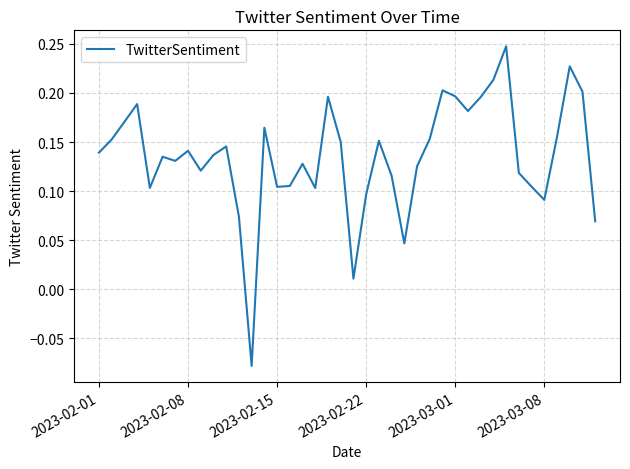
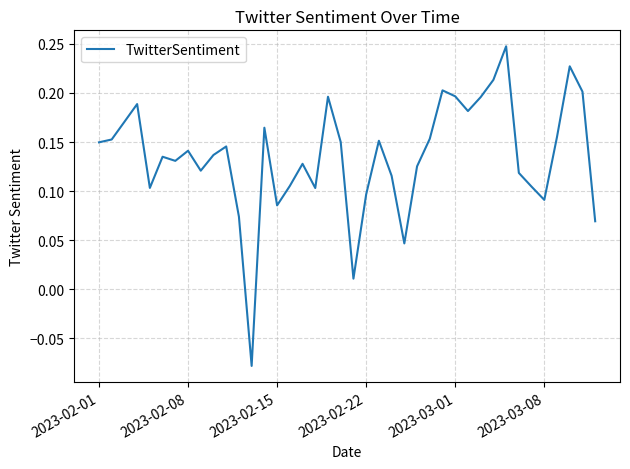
  {
-   "2023-02-01": 0.14,
+   "2023-02-01": 0.15,
    "2023-02-08": 0.14,
-   "2023-02-15": 0.10,
+   "2023-02-15": 0.09,
    "2023-02-22": 0.10,
    "2023-03-01": 0.20,
    "2023-03-08": 0.09
  }
